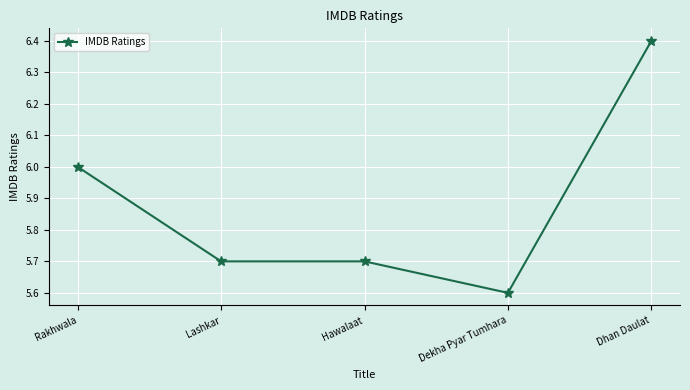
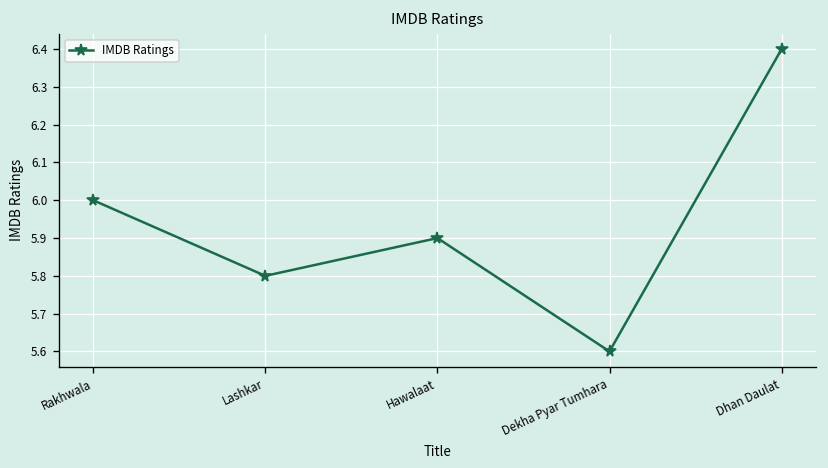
  {
    "Rakhwala": 6.0,
-   "Lashkar": 5.7,
-   "Hawalaat": 5.7,
+   "Lashkar": 5.8,
+   "Hawalaat": 5.9,
    "Dekha Pyar Tumhara": 5.6,
    "Dhan Daulat": 6.4
  }
